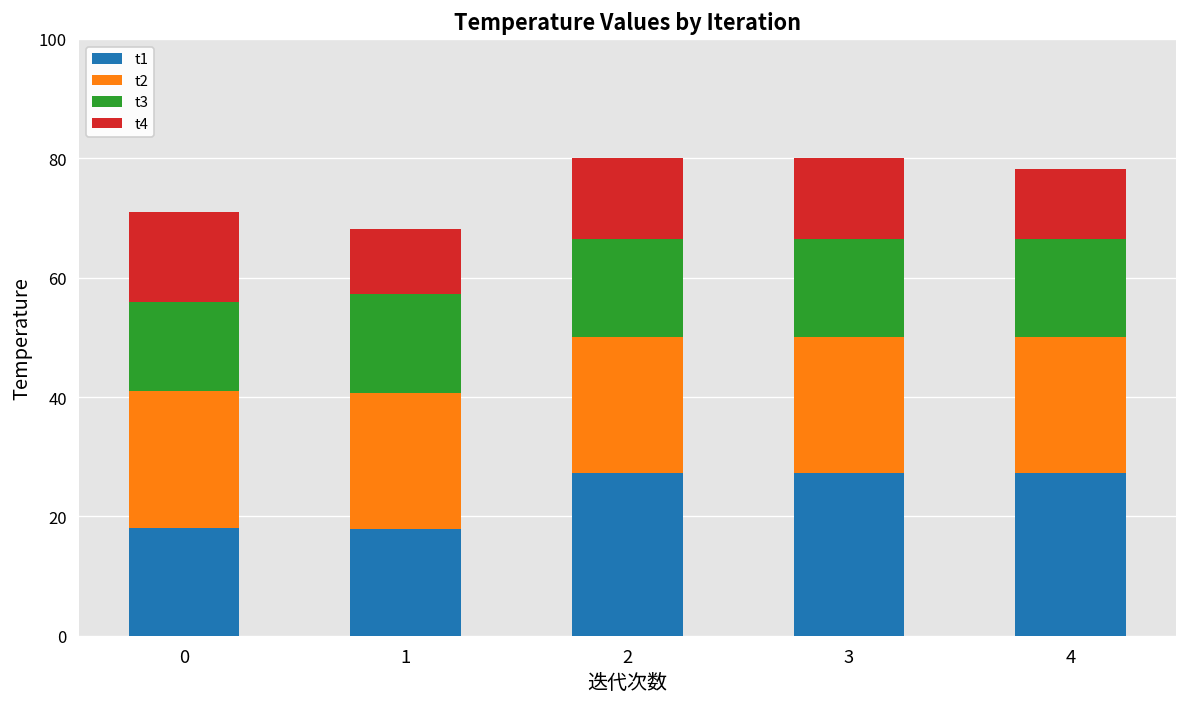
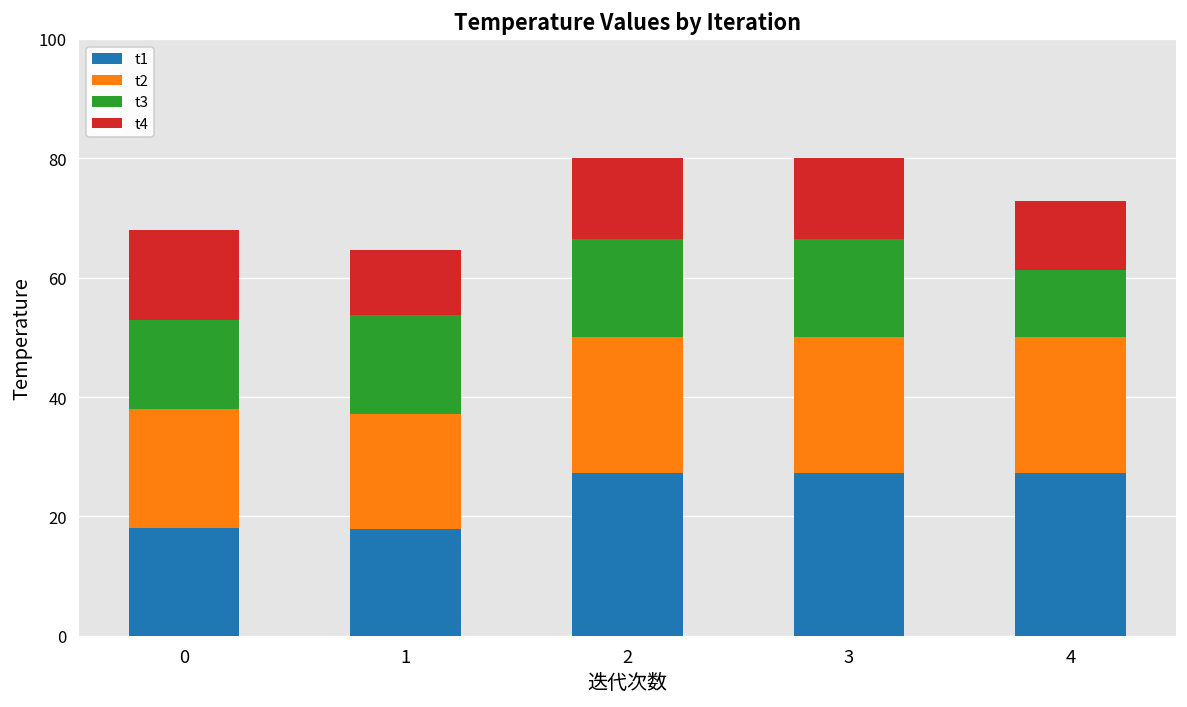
  {
    "t1": {
      "0": 18,
      "1": 18,
      "2": 27,
      "3": 27,
      "4": 27
    },
    "t2": {
-     "0": 23,
-     "1": 23,
+     "0": 20,
+     "1": 19,
      "2": 23,
      "3": 23,
      "4": 23
    },
    "t3": {
      "0": 15,
      "1": 17,
      "2": 16,
      "3": 16,
-     "4": 16
+     "4": 11
    },
    "t4": {
      "0": 15,
      "1": 11,
      "2": 14,
      "3": 14,
      "4": 12
    }
  }
